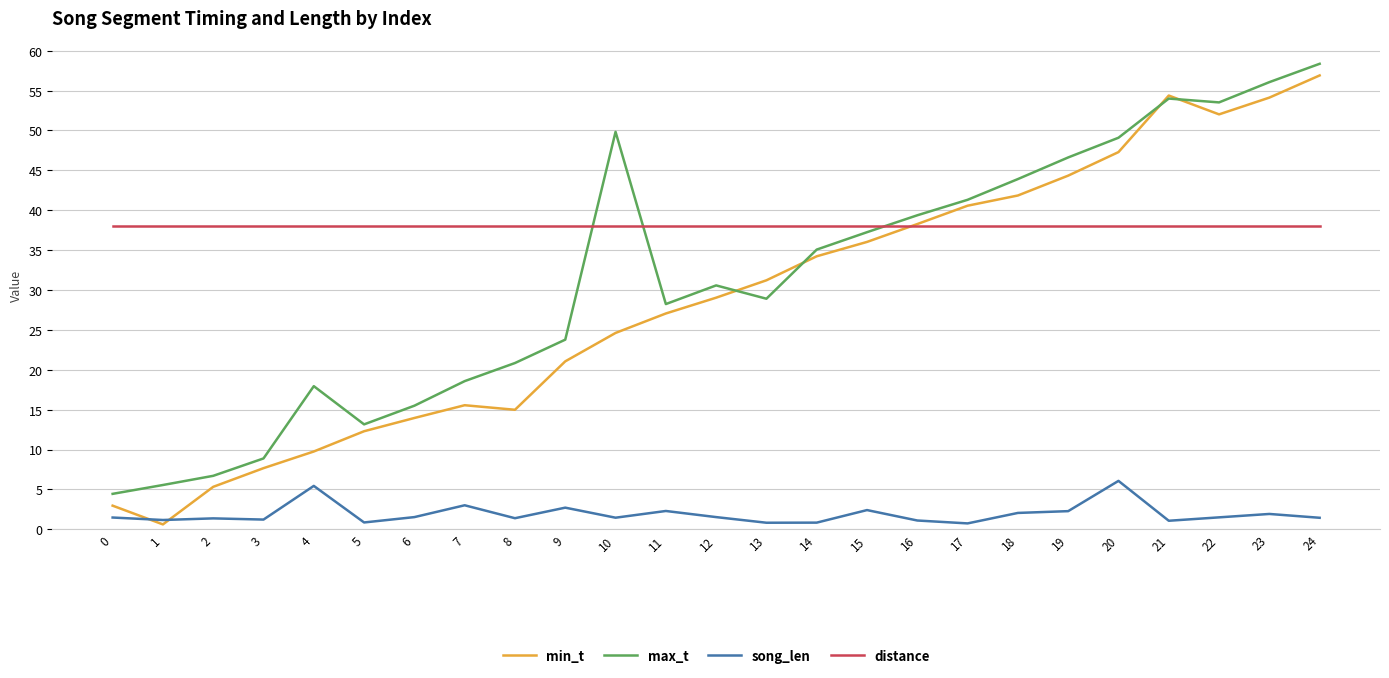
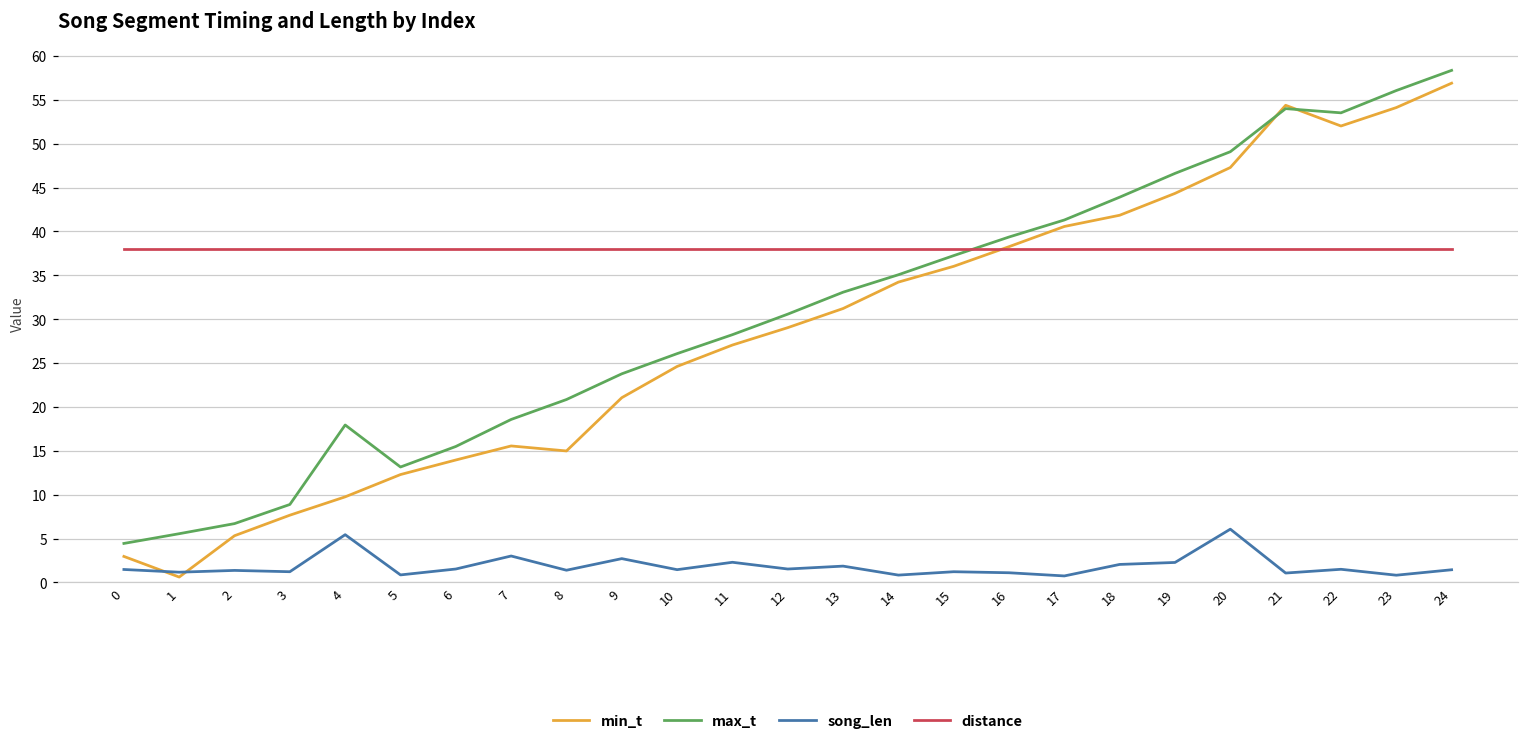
  {
    "min_t": {
      "0": 3,
      "1": 1,
      "2": 5,
      "3": 8,
      "4": 10,
      "5": 12,
      "6": 14,
      "7": 16,
      "8": 15,
      "9": 21,
      "10": 25,
      "11": 27,
      "12": 29,
      "13": 31,
      "14": 34,
      "15": 36,
      "17": 41,
      "18": 42,
      "19": 44,
      "20": 47,
      "21": 54,
      "22": 52,
      "23": 54,
      "24": 57
    },
    "max_t": {
      "0": 4,
      "1": 6,
      "2": 7,
      "3": 9,
      "4": 18,
      "5": 13,
      "6": 16,
      "7": 19,
      "8": 21,
      "9": 24,
-     "10": 50,
+     "10": 26,
      "11": 28,
      "12": 31,
-     "13": 29,
+     "13": 33,
      "14": 35,
      "15": 37,
      "16": 39,
      "17": 41,
      "18": 44,
      "19": 47,
      "20": 49,
      "21": 54,
      "22": 54,
      "23": 56,
      "24": 58
    },
    "song_len": {
      "0": 1,
      "1": 1,
      "2": 1,
      "3": 1,
      "4": 5,
      "5": 1,
      "6": 2,
      "7": 3,
      "8": 1,
      "9": 3,
      "10": 1,
      "11": 2,
      "12": 2,
-     "13": 1,
+     "13": 2,
      "14": 1,
-     "15": 2,
+     "15": 1,
      "16": 1,
      "17": 1,
      "18": 2,
      "19": 2,
      "20": 6,
      "21": 1,
      "22": 2,
-     "23": 2,
+     "23": 1,
      "24": 1
    },
    "distance": {
      "0": 38,
      "1": 38,
      "2": 38,
      "3": 38,
      "4": 38,
      "5": 38,
      "6": 38,
      "7": 38,
      "8": 38,
      "9": 38,
      "10": 38,
      "11": 38,
      "12": 38,
      "13": 38,
      "14": 38,
      "15": 38,
      "17": 38,
      "18": 38,
      "19": 38,
      "20": 38,
      "21": 38,
      "22": 38,
      "23": 38,
      "24": 38
    }
  }
